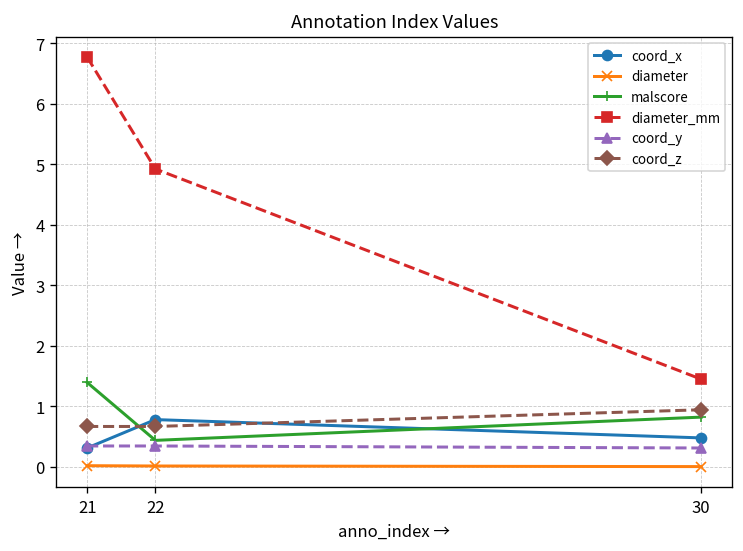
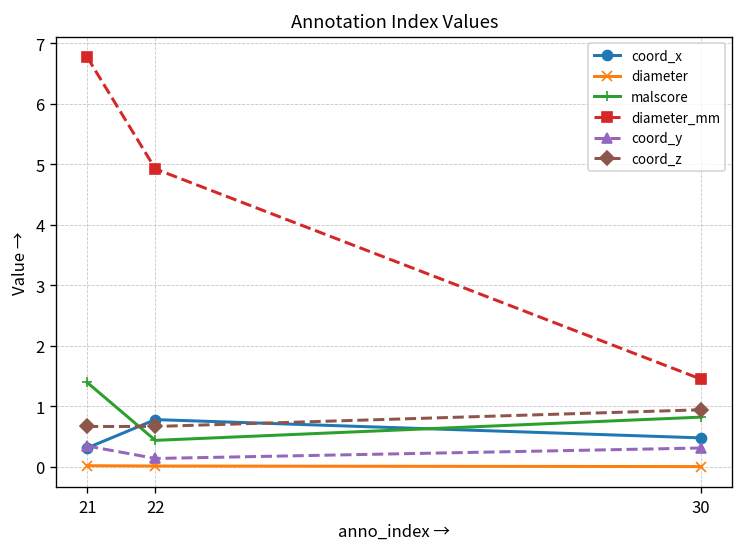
  {
    "coord_x": {
      "22": 0.8,
      "30": 0.5
    },
    "diameter": {
      "21": 0.0,
      "22": 0.0,
      "30": 0.0
    },
    "malscore": {
      "21": 1.4,
      "22": 0.4,
      "30": 0.8
    },
    "diameter_mm": {
      "21": 6.8,
      "22": 4.9,
      "30": 1.4
    },
    "coord_y": {
-     "22": 0.3,
+     "22": 0.1,
      "30": 0.3
    },
    "coord_z": {
      "21": 0.7,
      "22": 0.7,
      "30": 0.9
    }
  }
